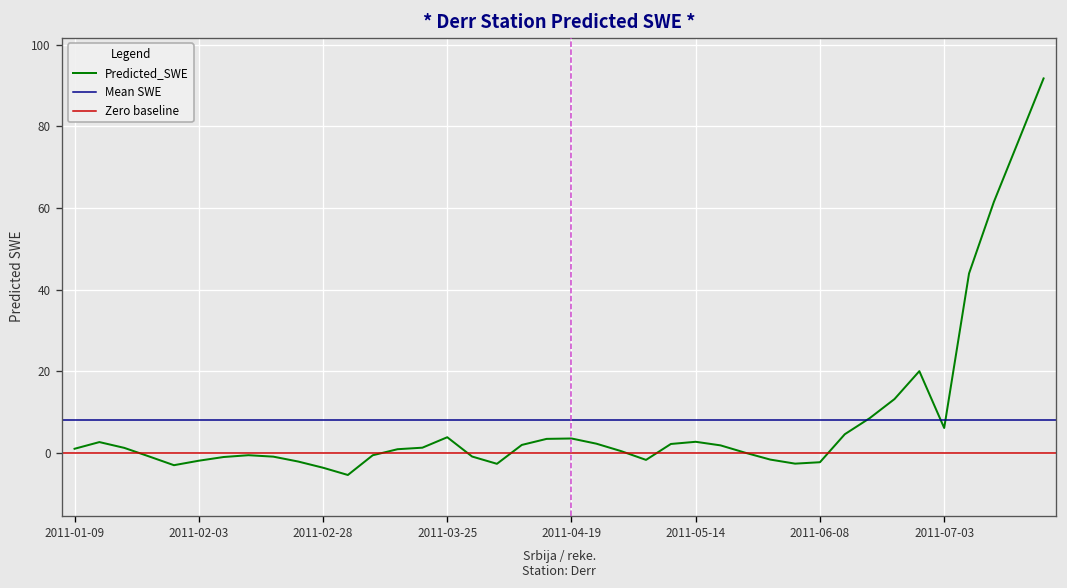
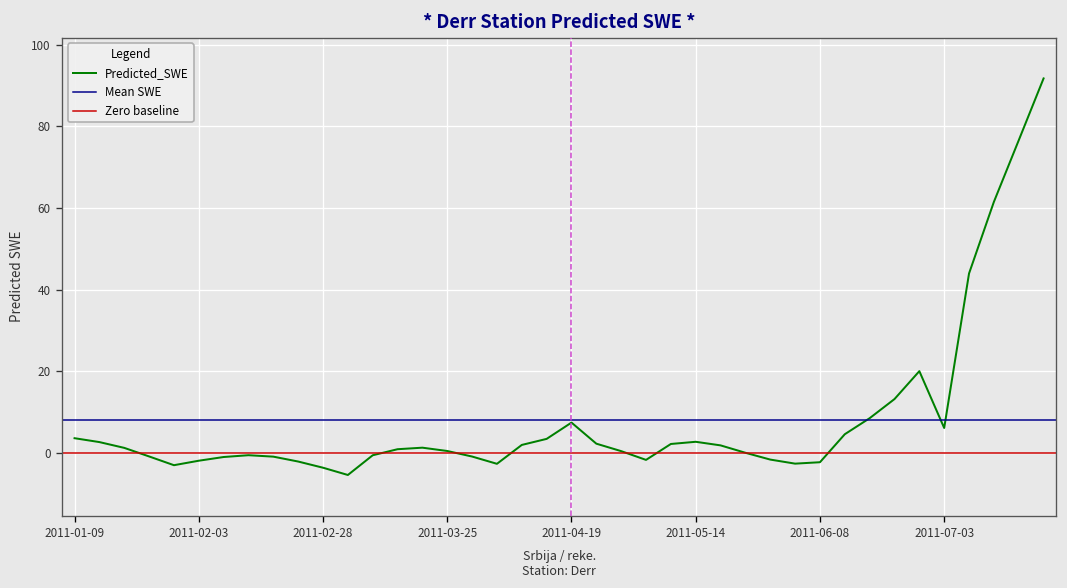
  {
-   "2011-01-09": 1,
+   "2011-01-09": 4,
    "2011-02-03": -2,
    "2011-02-28": -4,
-   "2011-03-25": 4,
-   "2011-04-19": 4,
+   "2011-03-25": 0,
+   "2011-04-19": 7,
    "2011-05-14": 3,
    "2011-06-08": -2,
    "2011-07-03": 6
  }
